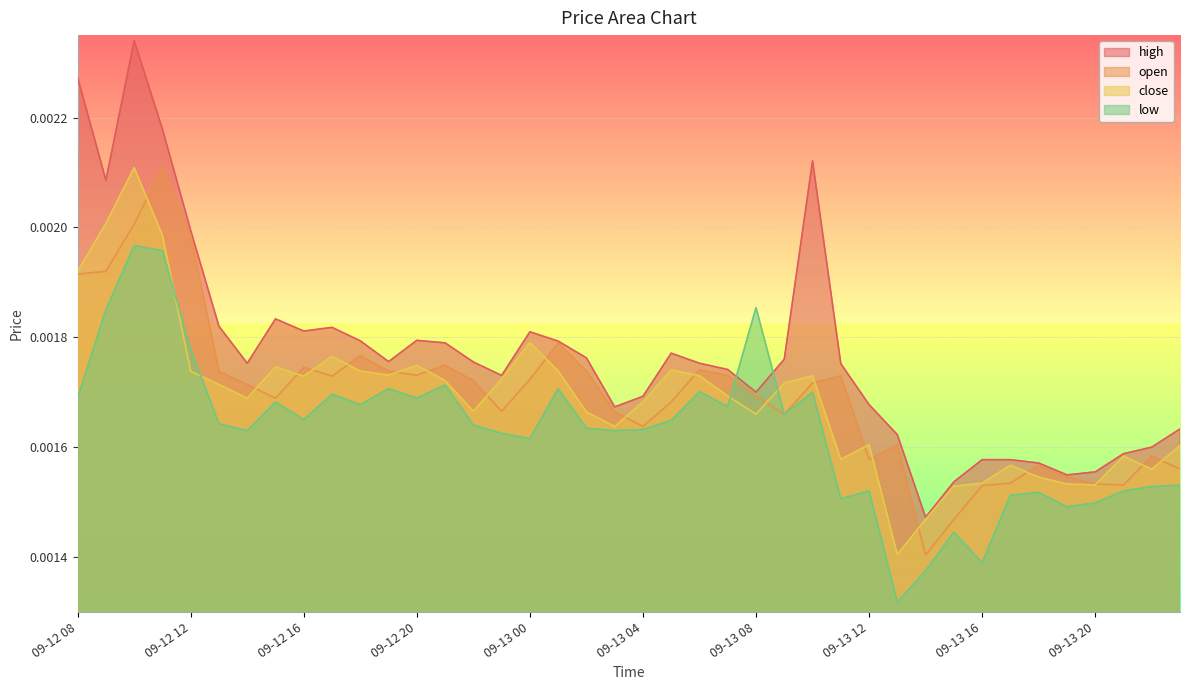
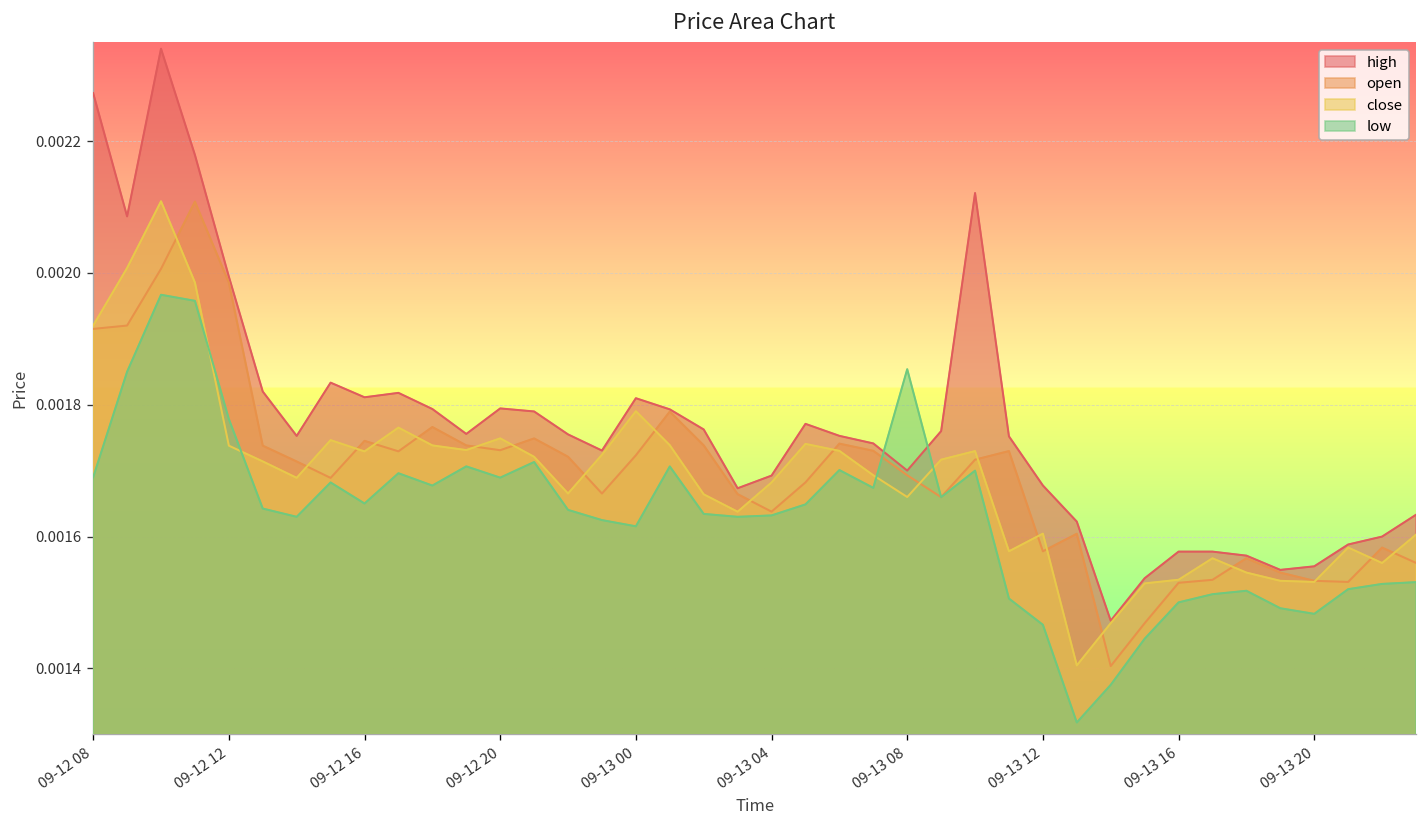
  {
    "low": {
      "09-12 08": 0.00169,
      "09-12 12": 0.00178,
      "09-12 16": 0.00165,
      "09-12 20": 0.00169,
      "09-13 00": 0.00162,
      "09-13 04": 0.00163,
      "09-13 08": 0.00185,
-     "09-13 12": 0.00152,
-     "09-13 16": 0.00139,
-     "09-13 20": 0.00150
+     "09-13 12": 0.00147,
+     "09-13 16": 0.00150,
+     "09-13 20": 0.00148
    }
  }
